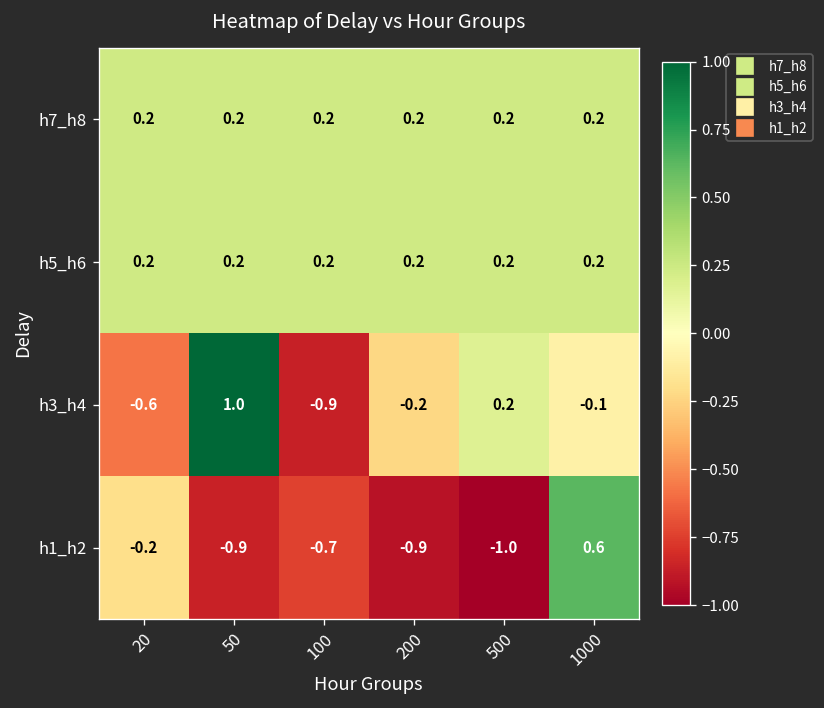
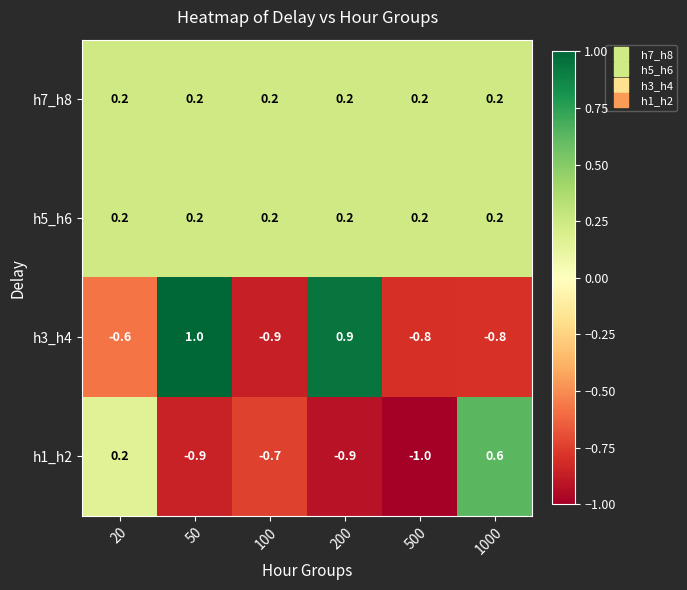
  {
    "h7_h8": {
      "20": 0.2,
      "50": 0.2,
      "100": 0.2,
      "200": 0.2,
      "500": 0.2,
      "1000": 0.2
    },
    "h5_h6": {
      "20": 0.2,
      "50": 0.2,
      "100": 0.2,
      "200": 0.2,
      "500": 0.2,
      "1000": 0.2
    },
    "h3_h4": {
      "20": -0.6,
      "50": 1.0,
      "100": -0.9,
-     "200": -0.2,
-     "500": 0.2,
-     "1000": -0.1
+     "200": 0.9,
+     "500": -0.8,
+     "1000": -0.8
    },
    "h1_h2": {
-     "20": -0.2,
+     "20": 0.2,
      "50": -0.9,
      "100": -0.7,
      "200": -0.9,
      "500": -1.0,
      "1000": 0.6
    }
  }
